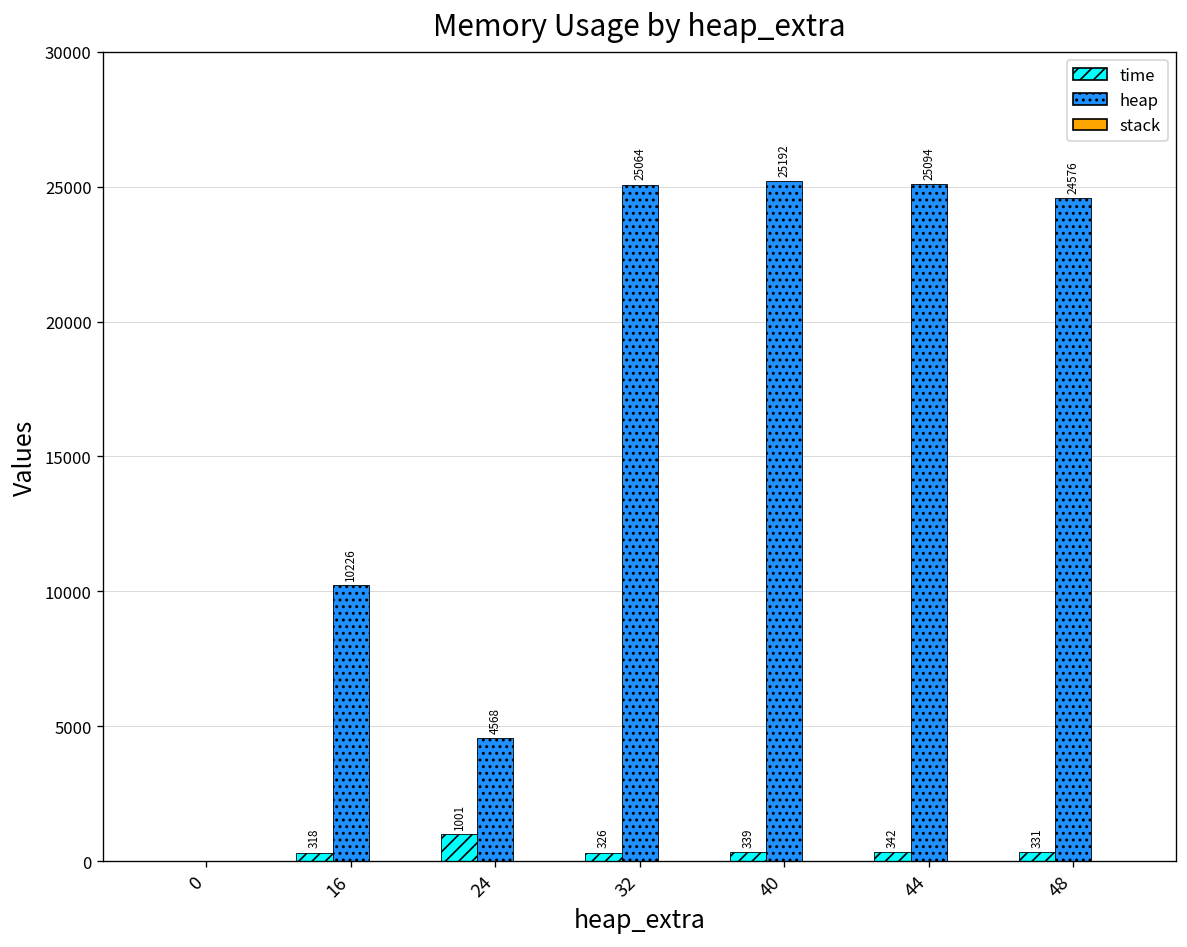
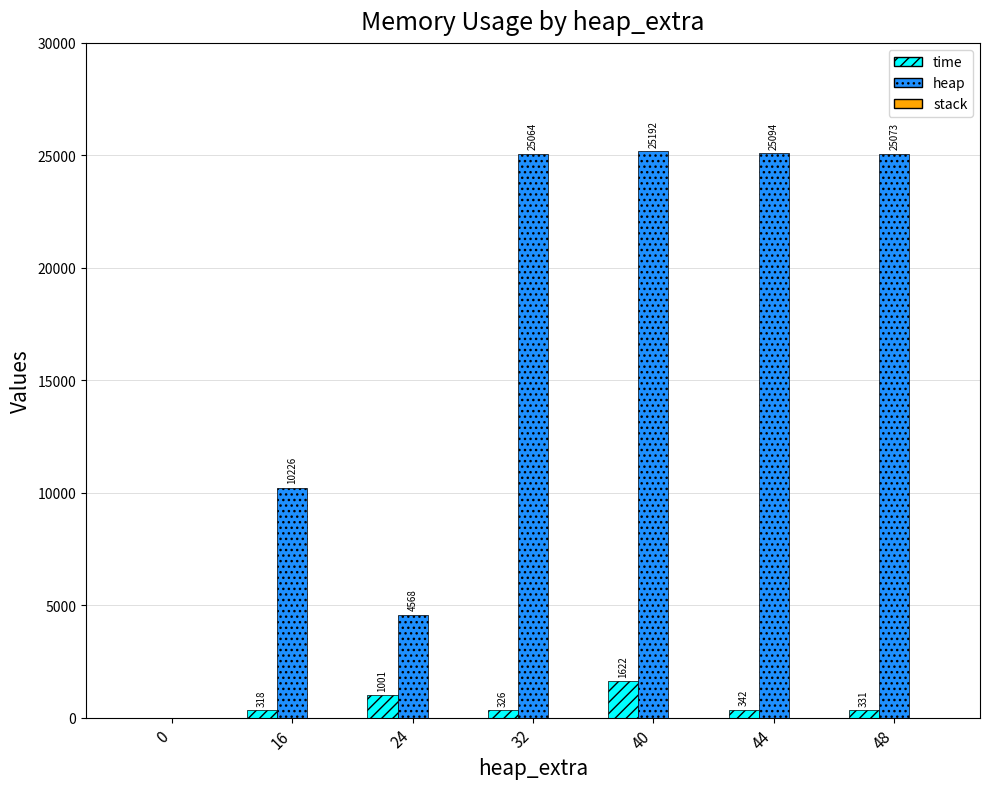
  {
    "time": {
      "16": 318,
      "24": 1001,
      "32": 326,
-     "40": 339,
+     "40": 1622,
      "44": 342,
      "48": 331
    },
    "heap": {
      "16": 10226,
      "24": 4568,
      "32": 25064,
      "40": 25192,
      "44": 25094,
-     "48": 24576
+     "48": 25073
    },
    "stack": {
      "0": 0,
      "16": 0,
      "24": 0,
      "32": 0,
      "40": 0,
      "44": 0,
      "48": 0
    }
  }
